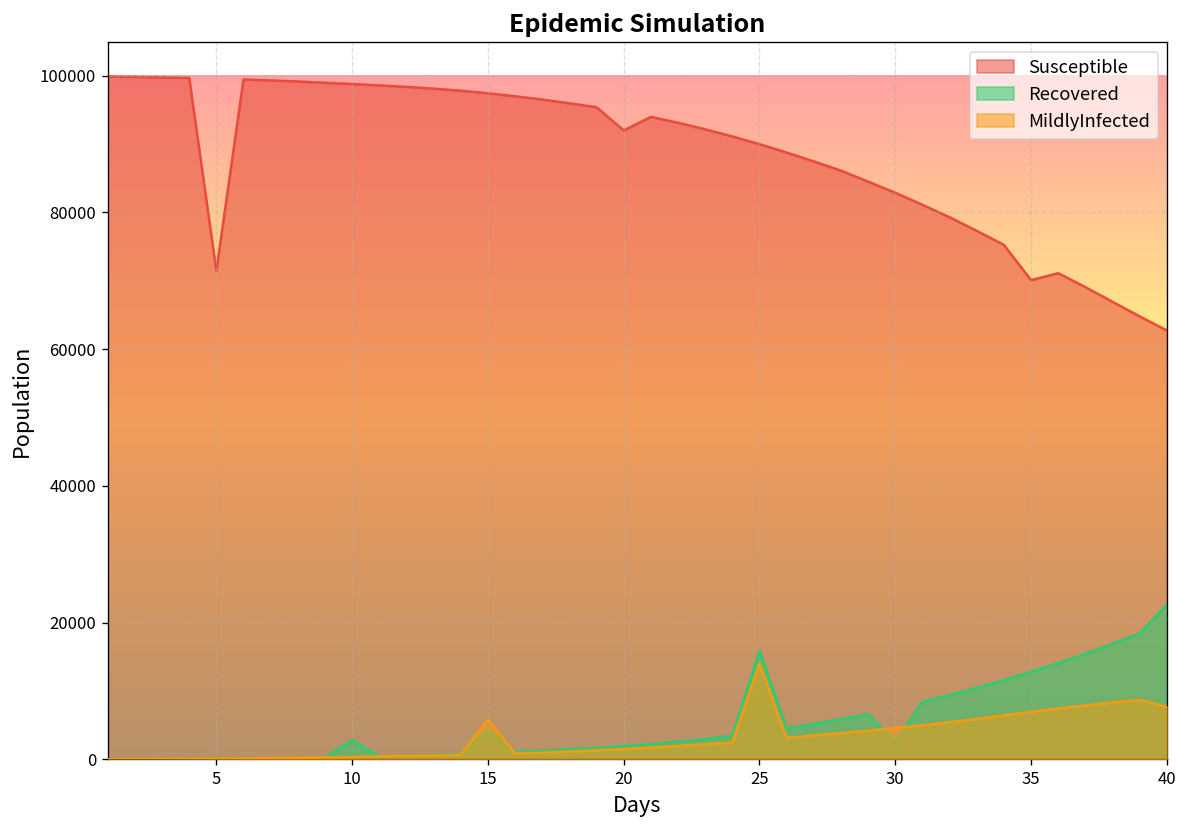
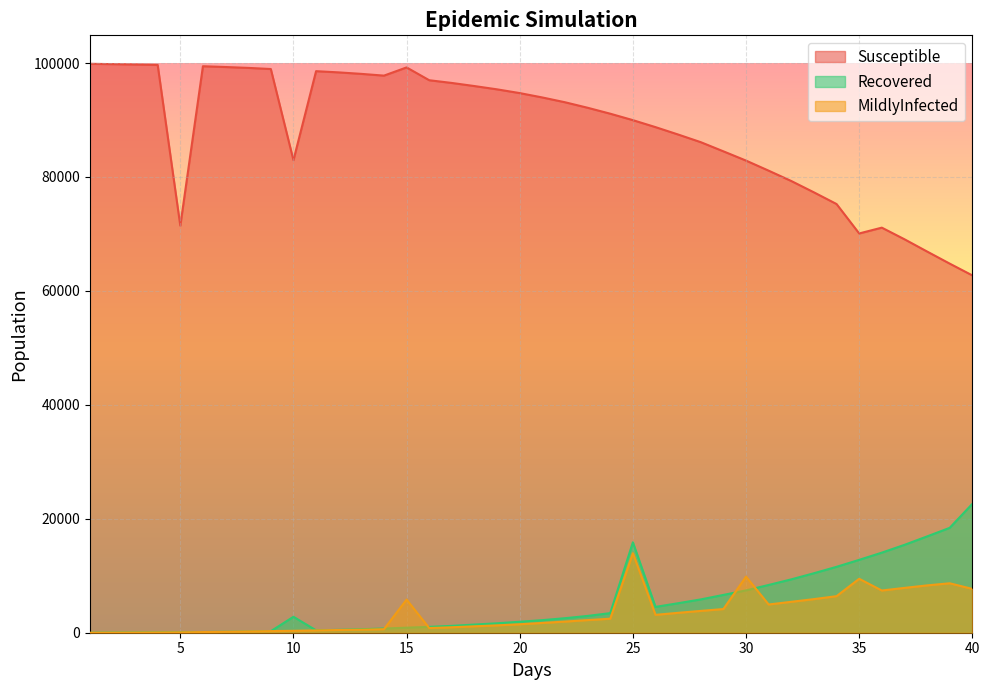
  {
    "Susceptible": {
      "5": 71000,
-     "10": 99000,
-     "15": 97000,
-     "20": 92000,
+     "10": 83000,
+     "15": 99000,
+     "20": 95000,
      "25": 90000,
      "30": 83000,
      "35": 70000,
      "40": 63000
    },
    "Recovered": {
      "10": 3000,
-     "15": 4000,
+     "15": 1000,
      "20": 2000,
      "25": 16000,
-     "30": 2000,
+     "30": 7000,
      "35": 13000,
      "40": 23000
    },
    "MildlyInfected": {
      "10": 0,
      "15": 6000,
      "20": 1000,
      "25": 14000,
-     "30": 5000,
-     "35": 7000,
+     "30": 10000,
+     "35": 9000,
      "40": 8000
    }
  }
